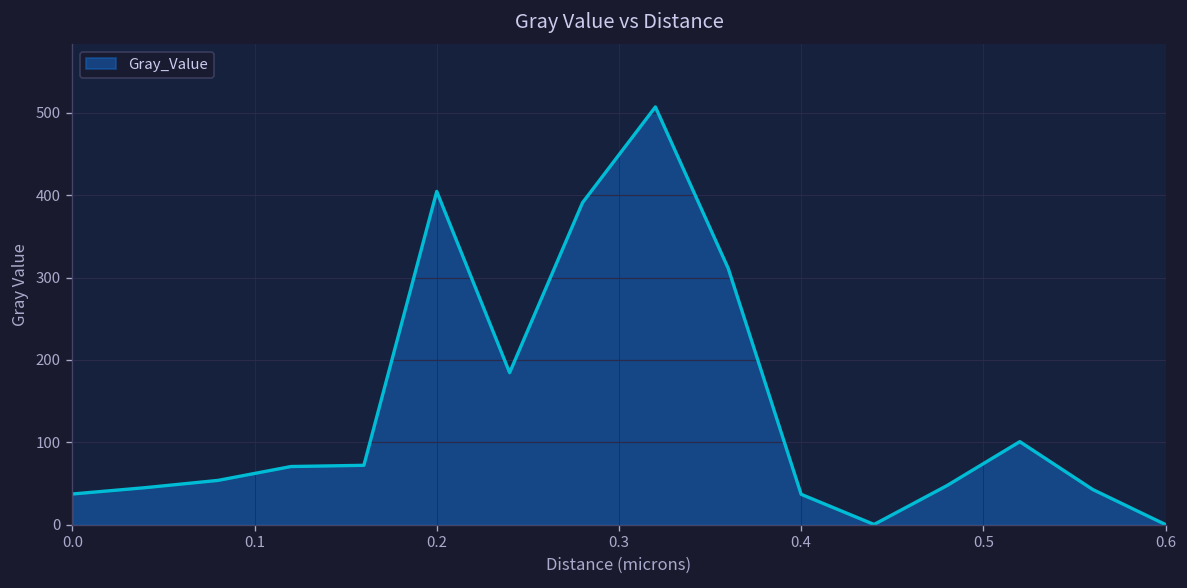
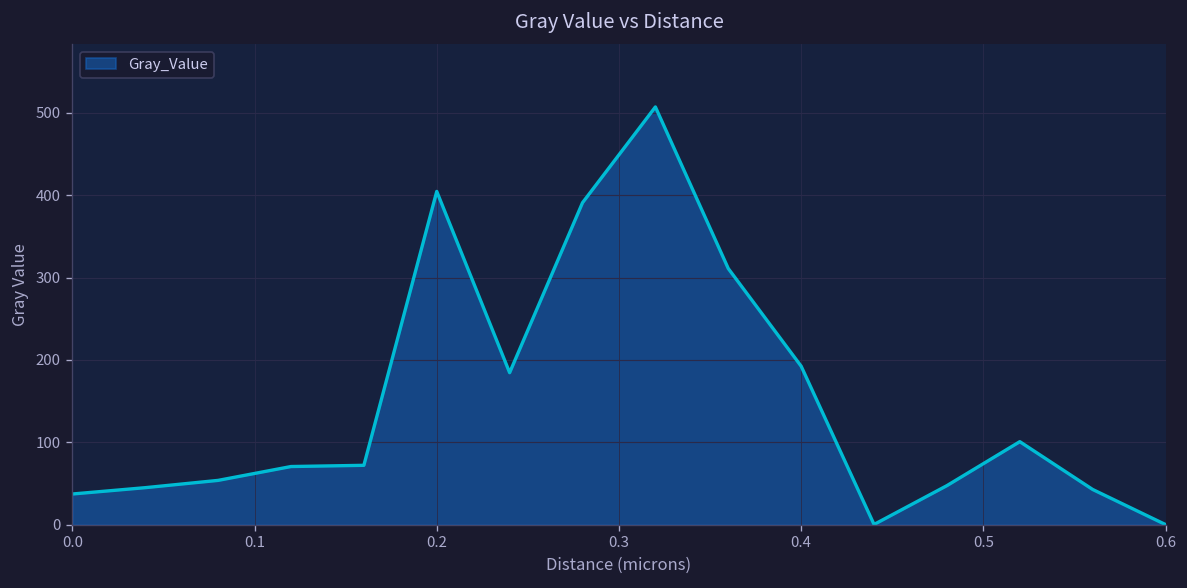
  {
    "0.0": 40,
    "0.2": 400,
-   "0.4": 40,
+   "0.4": 190,
    "0.6": 0
  }
